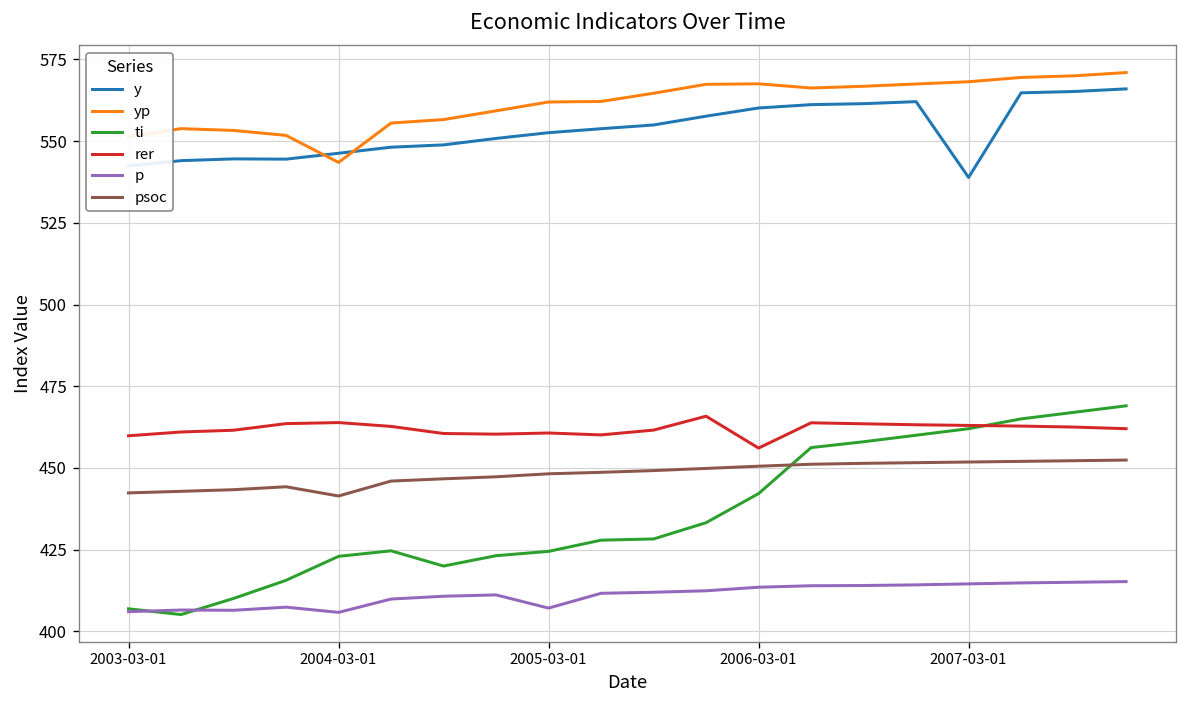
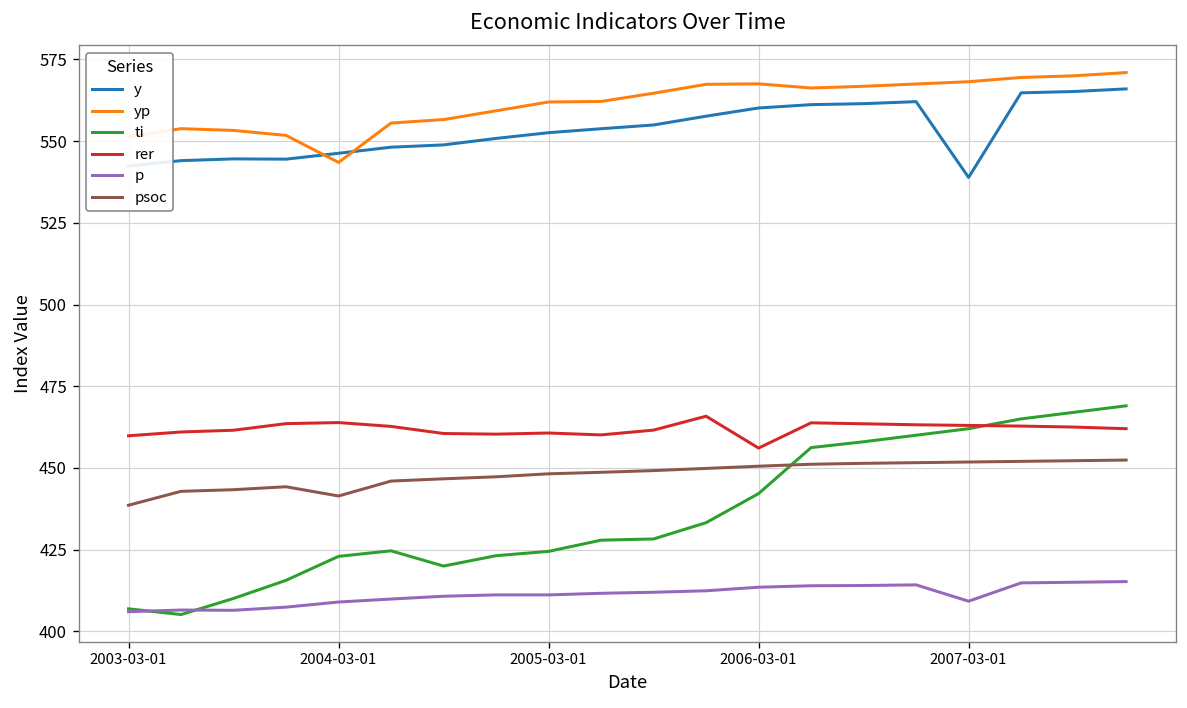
  {
    "y": {
      "2004-03-01": 546,
      "2005-03-01": 553,
      "2006-03-01": 560,
      "2007-03-01": 539
    },
    "yp": {
      "2004-03-01": 544,
      "2005-03-01": 562,
      "2006-03-01": 568,
      "2007-03-01": 568
    },
    "ti": {
      "2004-03-01": 423,
      "2005-03-01": 424,
      "2006-03-01": 442,
      "2007-03-01": 462
    },
    "rer": {
      "2003-03-01": 460,
      "2004-03-01": 464,
      "2005-03-01": 461,
      "2006-03-01": 456,
      "2007-03-01": 463
    },
    "p": {
-     "2004-03-01": 406,
-     "2005-03-01": 407,
+     "2004-03-01": 409,
+     "2005-03-01": 411,
      "2006-03-01": 413,
-     "2007-03-01": 415
+     "2007-03-01": 409
    },
    "psoc": {
-     "2003-03-01": 442,
+     "2003-03-01": 439,
      "2004-03-01": 441,
      "2005-03-01": 448,
      "2006-03-01": 451,
      "2007-03-01": 452
    }
  }
